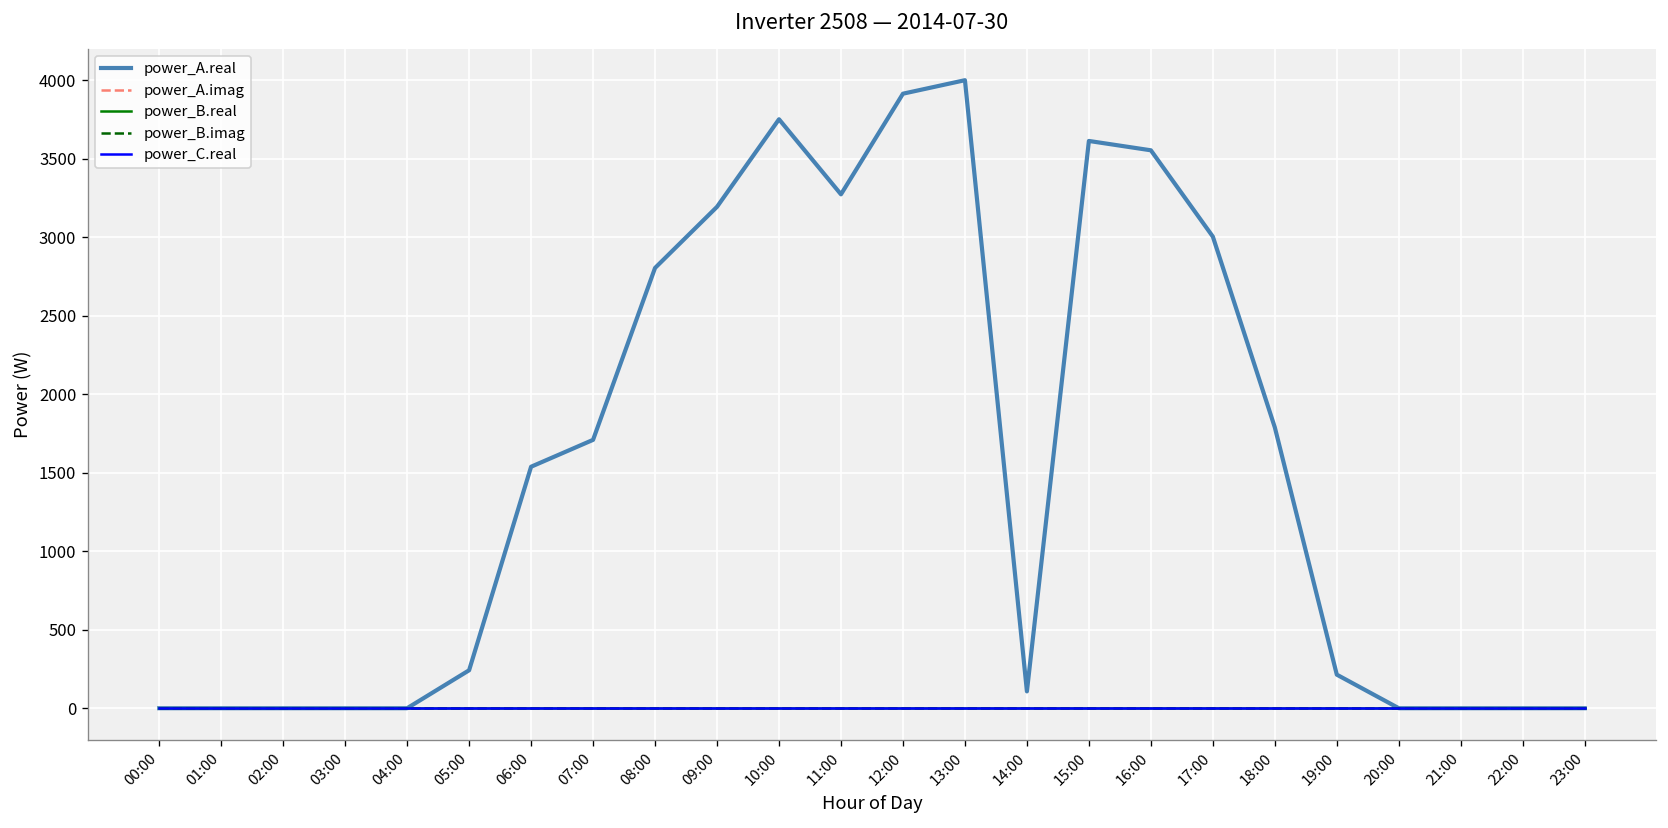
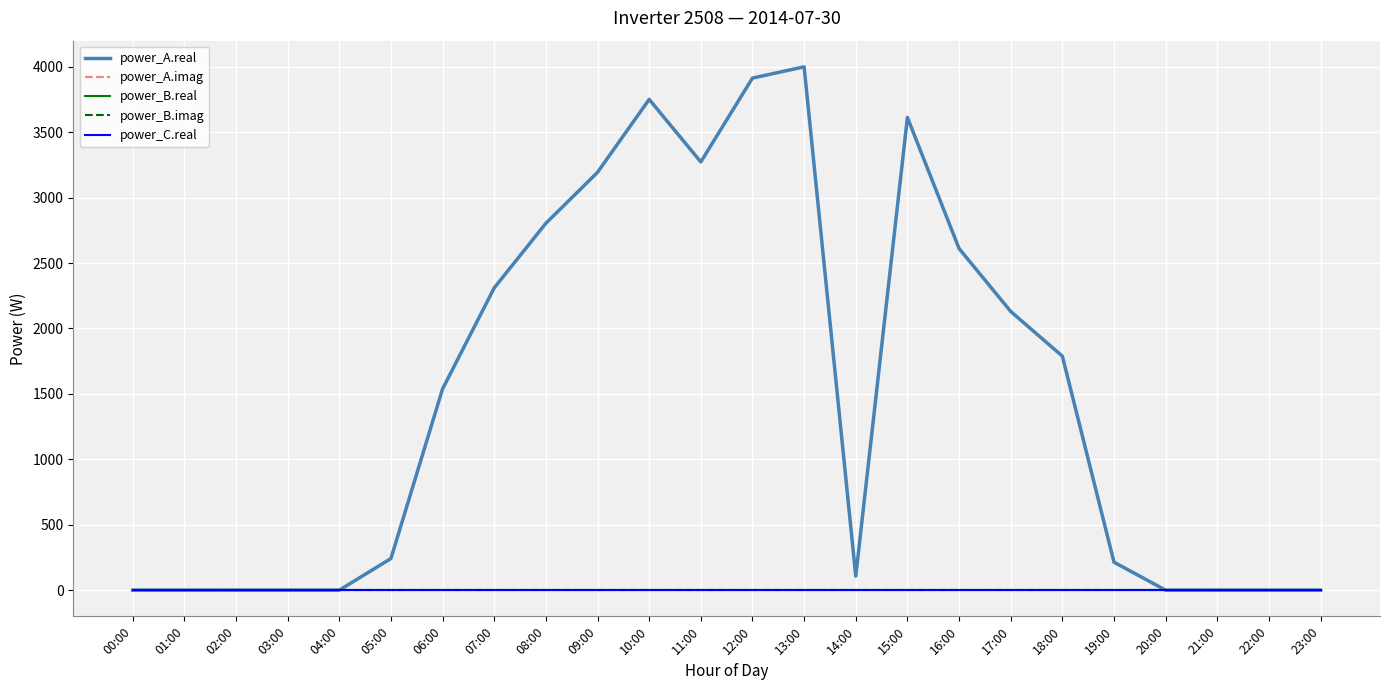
  {
    "power_A.real": {
      "05:00": 240,
      "06:00": 1540,
-     "07:00": 1710,
+     "07:00": 2310,
      "08:00": 2800,
      "09:00": 3190,
      "10:00": 3750,
      "11:00": 3270,
      "12:00": 3910,
      "13:00": 4000,
      "14:00": 110,
      "15:00": 3610,
-     "16:00": 3550,
-     "17:00": 3000,
+     "16:00": 2610,
+     "17:00": 2130,
      "18:00": 1790,
      "19:00": 210
    },
    "power_C.real": {
      "05:00": 0,
      "06:00": 0,
      "07:00": 0,
      "08:00": 0,
      "09:00": 0,
      "10:00": 0,
      "11:00": 0,
      "12:00": 0,
      "13:00": 0,
      "14:00": 0,
      "15:00": 0,
      "16:00": 0,
      "17:00": 0,
      "18:00": 0,
      "19:00": 0
    }
  }
